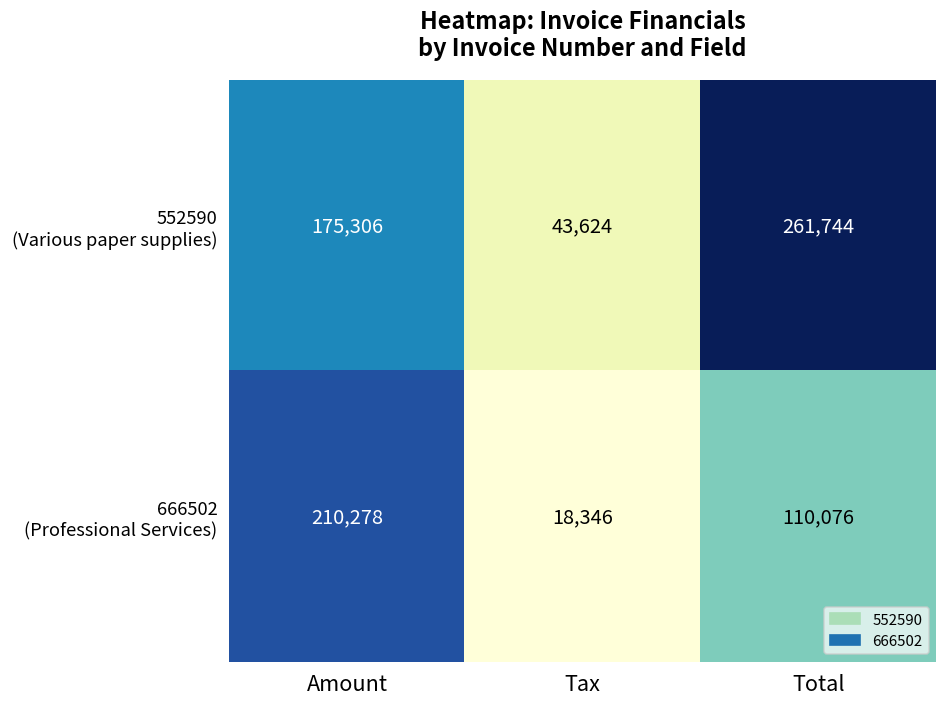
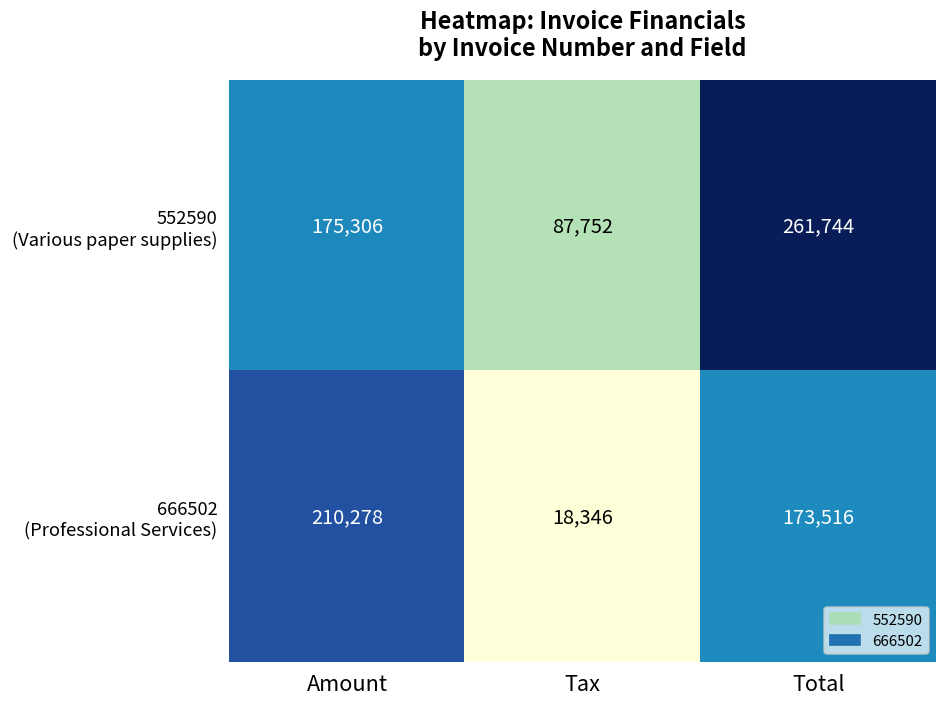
  {
    "552590 (Various paper supplies)": {
      "Amount": "175,306",
-     "Tax": "43,624",
+     "Tax": "87,752",
      "Total": "261,744"
    },
    "666502 (Professional Services)": {
      "Amount": "210,278",
      "Tax": "18,346",
-     "Total": "110,076"
+     "Total": "173,516"
    }
  }
